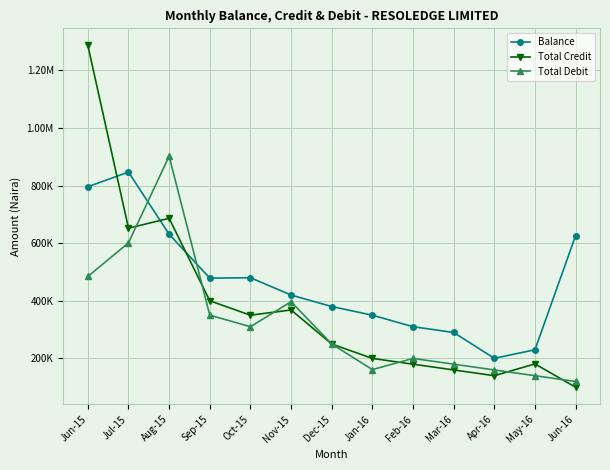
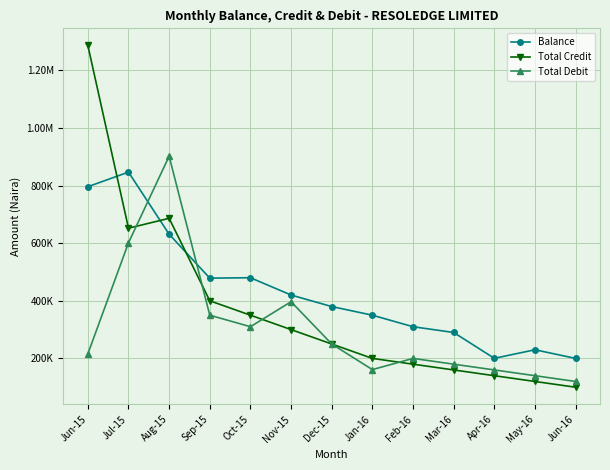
  {
    "Balance": {
      "Jun-15": 800000,
      "Jul-15": 850000,
      "Aug-15": 630000,
      "Sep-15": 480000,
      "Oct-15": 480000,
      "Nov-15": 420000,
      "Dec-15": 380000,
      "Jan-16": 350000,
      "Feb-16": 310000,
      "Mar-16": 290000,
      "Apr-16": 200000,
      "May-16": 230000,
-     "Jun-16": 630000
+     "Jun-16": 200000
    },
    "Total Credit": {
      "Jun-15": 1290000,
      "Jul-15": 650000,
      "Aug-15": 690000,
      "Sep-15": 400000,
      "Oct-15": 350000,
-     "Nov-15": 370000,
+     "Nov-15": 300000,
      "Jan-16": 200000,
      "Feb-16": 180000,
      "Mar-16": 160000,
      "Apr-16": 140000,
-     "May-16": 180000,
+     "May-16": 120000,
      "Jun-16": 100000
    },
    "Total Debit": {
-     "Jun-15": 480000,
+     "Jun-15": 220000,
      "Jul-15": 600000,
      "Aug-15": 900000,
      "Sep-15": 350000,
      "Oct-15": 310000,
      "Nov-15": 400000,
      "Jan-16": 160000,
      "Feb-16": 200000,
      "Mar-16": 180000,
      "Apr-16": 160000,
      "May-16": 140000,
      "Jun-16": 120000
    }
  }
